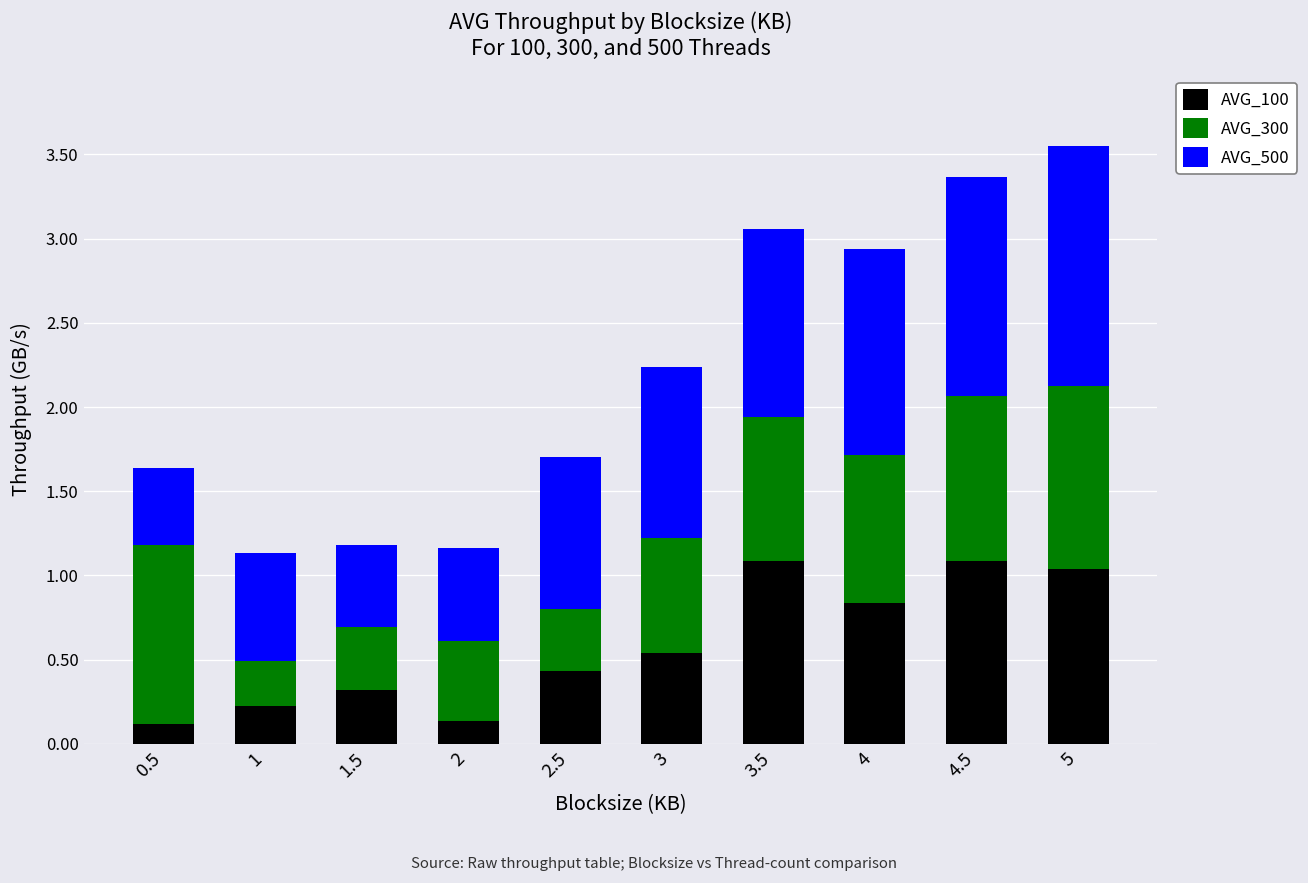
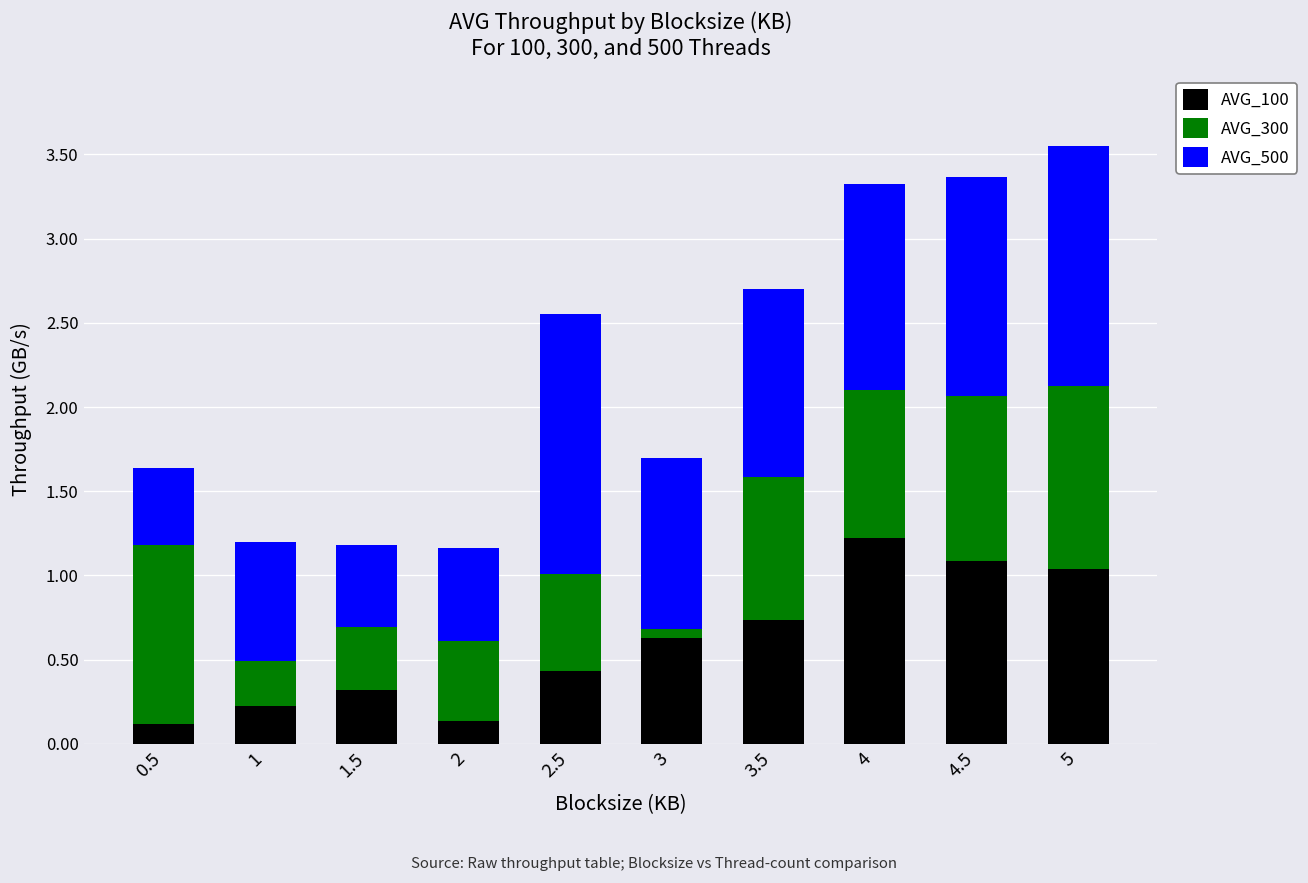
  {
    "AVG_100": {
      "0.5": 0.12,
      "1": 0.22,
      "1.5": 0.32,
      "2": 0.14,
      "2.5": 0.43,
-     "3": 0.54,
-     "3.5": 1.09,
-     "4": 0.83,
+     "3": 0.63,
+     "3.5": 0.73,
+     "4": 1.22,
      "4.5": 1.09,
      "5": 1.04
    },
    "AVG_300": {
      "0.5": 1.06,
      "1": 0.27,
      "1.5": 0.37,
      "2": 0.47,
-     "2.5": 0.37,
-     "3": 0.68,
+     "2.5": 0.57,
+     "3": 0.06,
      "3.5": 0.85,
      "4": 0.88,
      "4.5": 0.98,
      "5": 1.09
    },
    "AVG_500": {
      "0.5": 0.46,
-     "1": 0.64,
+     "1": 0.71,
      "1.5": 0.49,
      "2": 0.55,
-     "2.5": 0.90,
+     "2.5": 1.55,
      "3": 1.02,
      "3.5": 1.12,
      "4": 1.22,
      "4.5": 1.30,
      "5": 1.42
    }
  }
